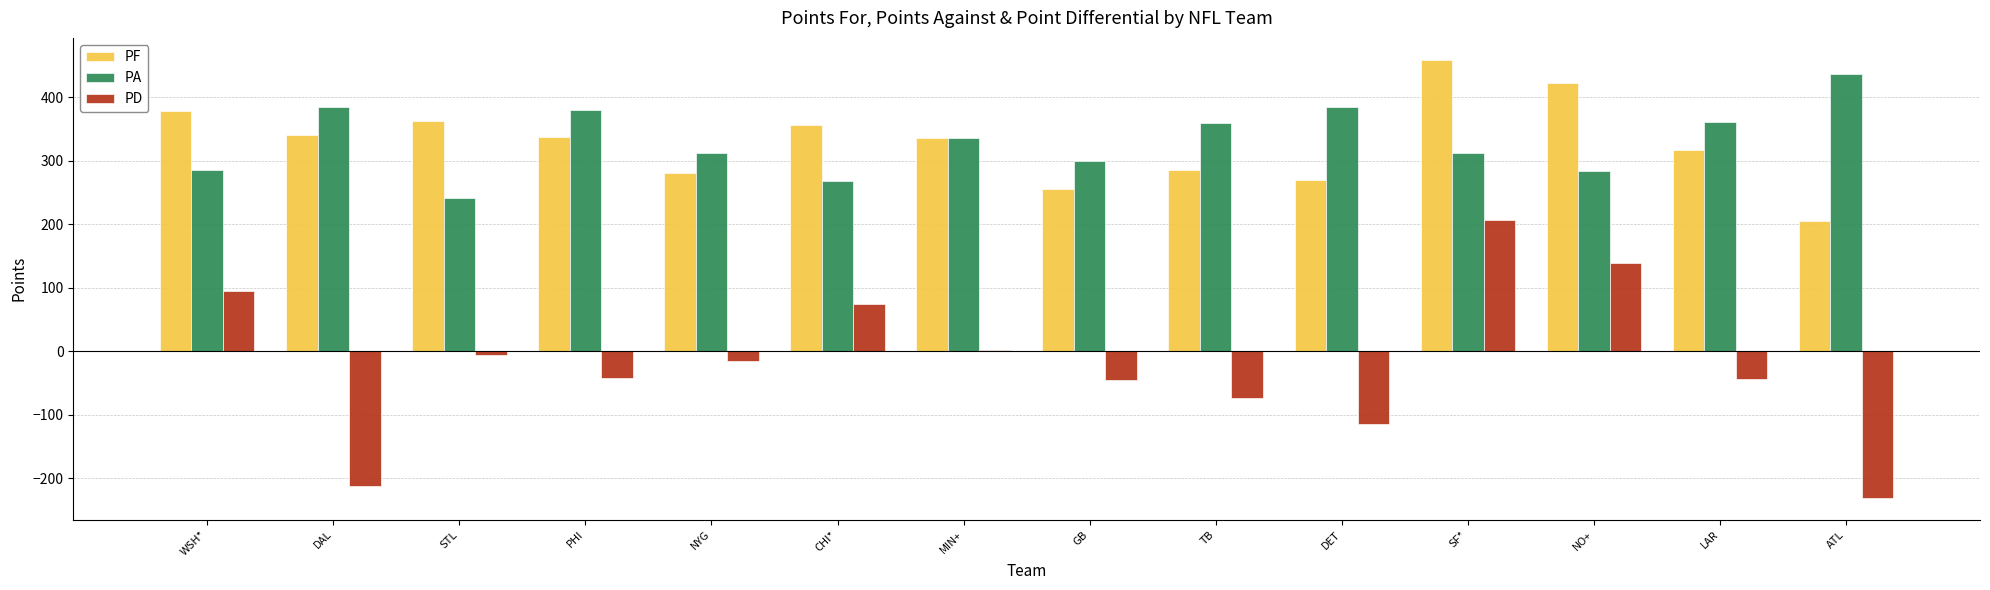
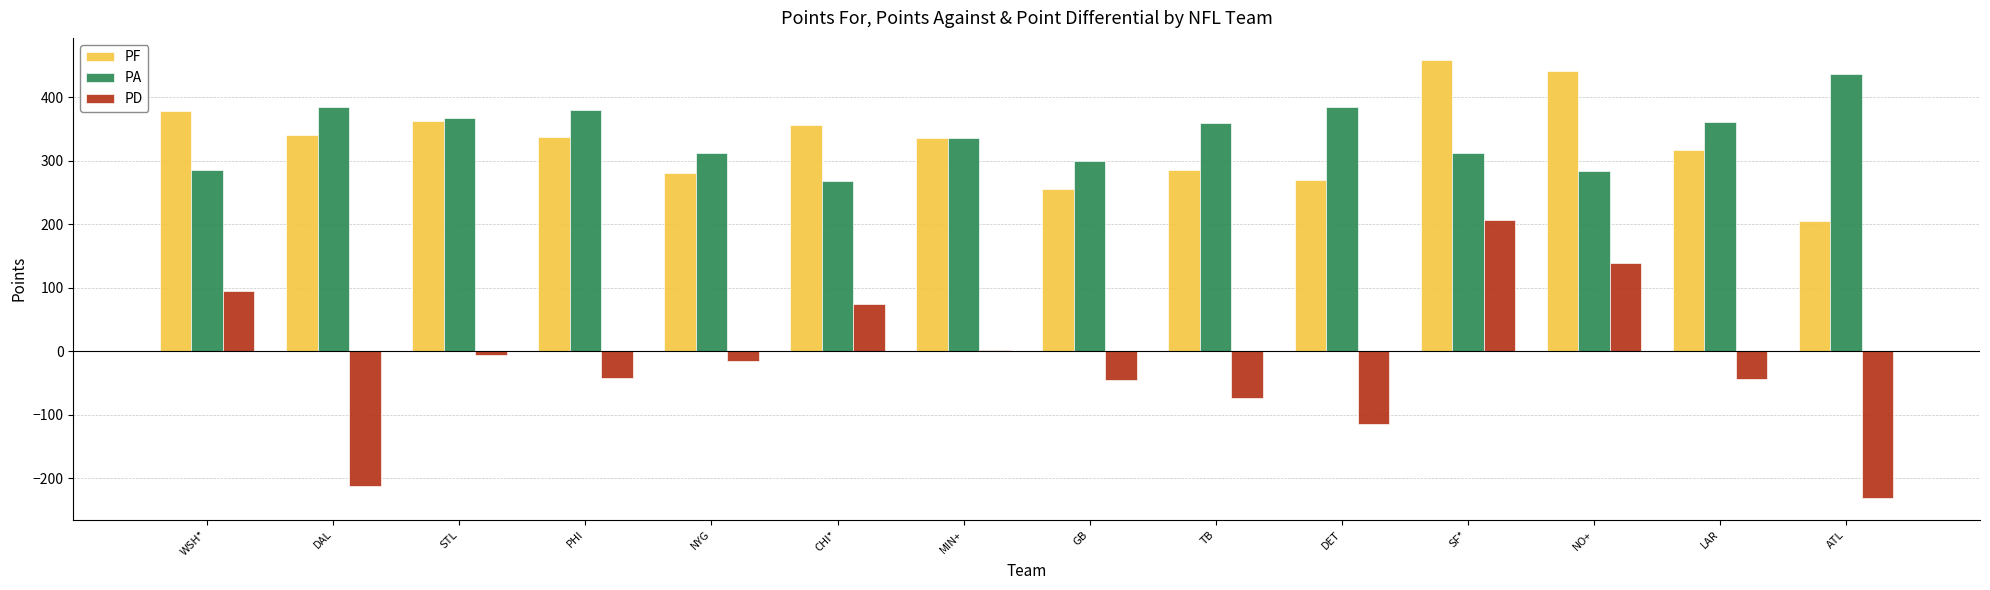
  {
    "PF": {
      "WSH*": 380,
      "DAL": 340,
      "STL": 360,
      "PHI": 340,
      "NYG": 280,
      "CHI*": 360,
      "MIN+": 340,
      "GB": 260,
      "TB": 290,
      "DET": 270,
      "SF*": 460,
-     "NO+": 420,
+     "NO+": 440,
      "LAR": 320,
      "ATL": 210
    },
    "PA": {
      "WSH*": 290,
      "DAL": 380,
-     "STL": 240,
+     "STL": 370,
      "PHI": 380,
      "NYG": 310,
      "CHI*": 270,
      "MIN+": 340,
      "GB": 300,
      "TB": 360,
      "DET": 380,
      "SF*": 310,
      "NO+": 280,
      "LAR": 360,
      "ATL": 440
    },
    "PD": {
      "WSH*": 90,
      "DAL": -210,
      "STL": -10,
      "PHI": -40,
      "NYG": -20,
      "CHI*": 70,
      "GB": -50,
      "TB": -70,
      "DET": -120,
      "SF*": 210,
      "NO+": 140,
      "LAR": -40,
      "ATL": -230
    }
  }
